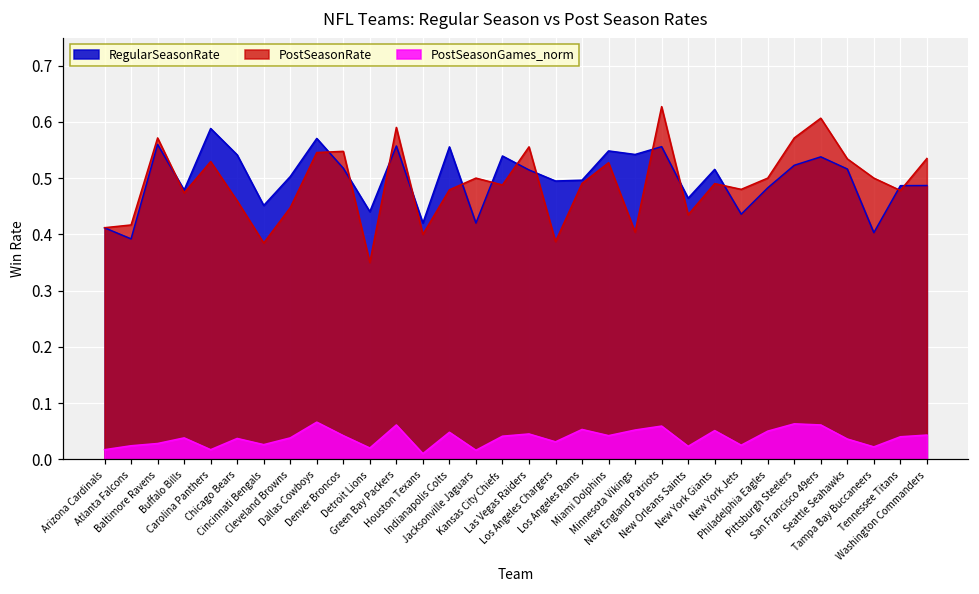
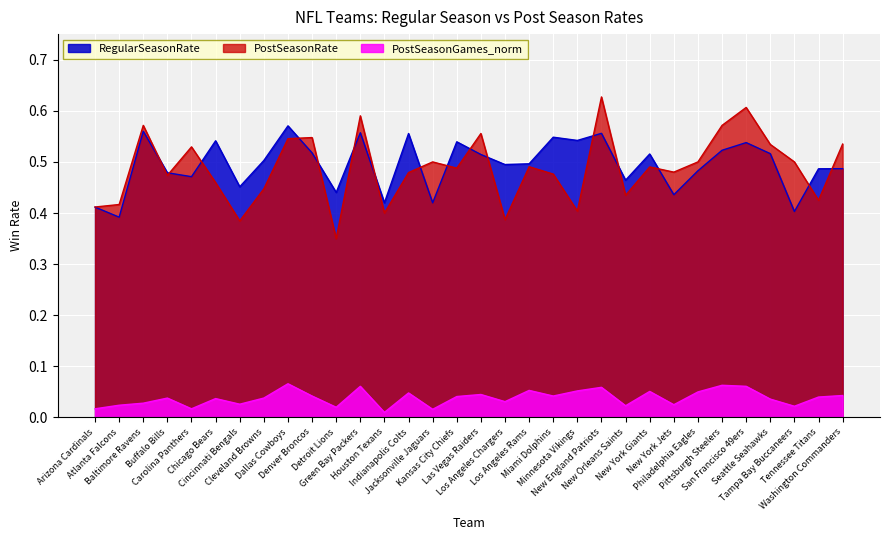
  {
    "RegularSeasonRate": {
      "Atlanta Falcons": 0.39,
      "Baltimore Ravens": 0.56,
      "Buffalo Bills": 0.48,
-     "Carolina Panthers": 0.59,
+     "Carolina Panthers": 0.47,
      "Chicago Bears": 0.54,
      "Cincinnati Bengals": 0.45,
      "Cleveland Browns": 0.50,
      "Dallas Cowboys": 0.57,
      "Denver Broncos": 0.52,
      "Detroit Lions": 0.44,
      "Green Bay Packers": 0.56,
      "Houston Texans": 0.42,
      "Indianapolis Colts": 0.56,
      "Jacksonville Jaguars": 0.42,
      "Kansas City Chiefs": 0.54,
      "Las Vegas Raiders": 0.51,
      "Los Angeles Chargers": 0.49,
      "Los Angeles Rams": 0.50,
      "Miami Dolphins": 0.55,
      "Minnesota Vikings": 0.54,
      "New England Patriots": 0.56,
      "New Orleans Saints": 0.46,
      "New York Giants": 0.52,
      "New York Jets": 0.44,
      "Philadelphia Eagles": 0.48,
      "Pittsburgh Steelers": 0.52,
      "San Francisco 49ers": 0.54,
      "Seattle Seahawks": 0.52,
      "Tampa Bay Buccaneers": 0.40,
      "Tennessee Titans": 0.49,
      "Washington Commanders": 0.49
    },
    "PostSeasonRate": {
      "Atlanta Falcons": 0.42,
      "Baltimore Ravens": 0.57,
      "Buffalo Bills": 0.47,
      "Carolina Panthers": 0.53,
      "Chicago Bears": 0.46,
      "Cincinnati Bengals": 0.38,
      "Cleveland Browns": 0.45,
      "Dallas Cowboys": 0.55,
      "Denver Broncos": 0.55,
      "Detroit Lions": 0.35,
      "Green Bay Packers": 0.59,
      "Houston Texans": 0.40,
      "Indianapolis Colts": 0.48,
      "Jacksonville Jaguars": 0.50,
      "Kansas City Chiefs": 0.49,
      "Las Vegas Raiders": 0.56,
      "Los Angeles Chargers": 0.39,
      "Los Angeles Rams": 0.49,
-     "Miami Dolphins": 0.53,
+     "Miami Dolphins": 0.48,
      "Minnesota Vikings": 0.40,
      "New England Patriots": 0.63,
      "New Orleans Saints": 0.43,
      "New York Giants": 0.49,
      "New York Jets": 0.48,
      "Philadelphia Eagles": 0.50,
      "Pittsburgh Steelers": 0.57,
      "San Francisco 49ers": 0.61,
      "Seattle Seahawks": 0.53,
      "Tampa Bay Buccaneers": 0.50,
-     "Tennessee Titans": 0.48,
+     "Tennessee Titans": 0.43,
      "Washington Commanders": 0.53
    },
    "PostSeasonGames_norm": {
      "Arizona Cardinals": 0.02,
      "Atlanta Falcons": 0.02,
      "Baltimore Ravens": 0.03,
      "Buffalo Bills": 0.04,
      "Carolina Panthers": 0.02,
      "Chicago Bears": 0.04,
      "Cincinnati Bengals": 0.03,
      "Cleveland Browns": 0.04,
      "Dallas Cowboys": 0.07,
      "Denver Broncos": 0.04,
      "Detroit Lions": 0.02,
      "Green Bay Packers": 0.06,
      "Houston Texans": 0.01,
      "Indianapolis Colts": 0.05,
      "Jacksonville Jaguars": 0.02,
      "Kansas City Chiefs": 0.04,
      "Las Vegas Raiders": 0.05,
      "Los Angeles Chargers": 0.03,
      "Los Angeles Rams": 0.05,
      "Miami Dolphins": 0.04,
      "Minnesota Vikings": 0.05,
      "New England Patriots": 0.06,
      "New Orleans Saints": 0.02,
      "New York Giants": 0.05,
      "New York Jets": 0.03,
      "Philadelphia Eagles": 0.05,
      "Pittsburgh Steelers": 0.06,
      "San Francisco 49ers": 0.06,
      "Seattle Seahawks": 0.04,
      "Tampa Bay Buccaneers": 0.02,
      "Tennessee Titans": 0.04,
      "Washington Commanders": 0.04
    }
  }
